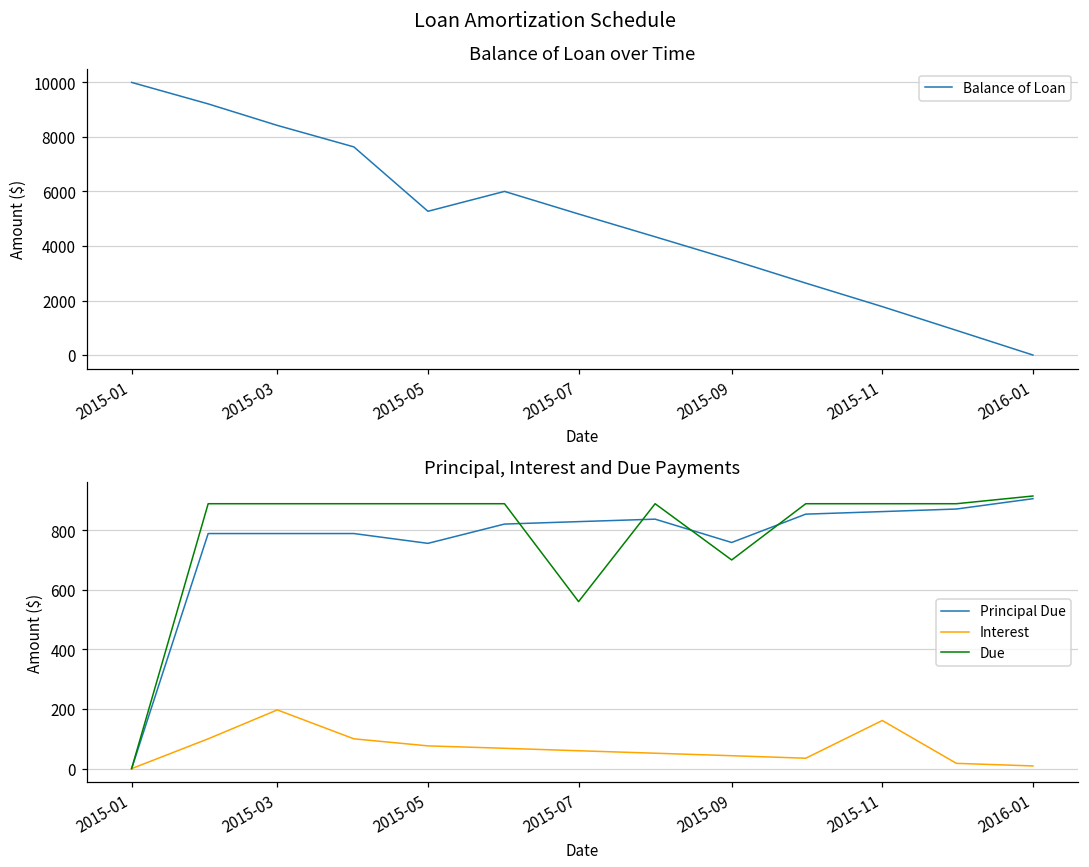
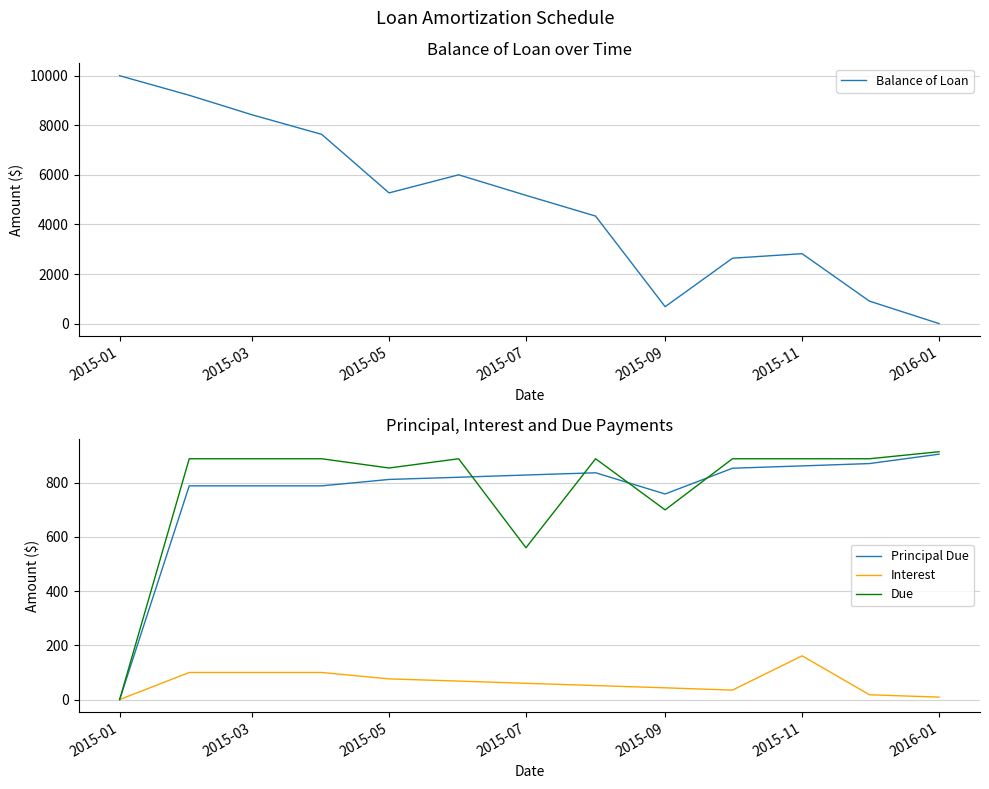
  {
    "Balance of Loan over Time": {
      "2015-01": 10000,
      "2015-03": 8400,
      "2015-05": 5300,
      "2015-07": 5200,
-     "2015-09": 3500,
-     "2015-11": 1800,
+     "2015-09": 700,
+     "2015-11": 2800,
      "2016-01": 0
    },
    "Principal, Interest and Due Payments": {
      "Principal Due": {
        "2015-03": 790,
-       "2015-05": 760,
+       "2015-05": 810,
        "2015-07": 830,
        "2015-09": 760,
        "2015-11": 860
      },
      "Interest": {
-       "2015-03": 200,
+       "2015-03": 100,
        "2015-05": 80,
        "2015-07": 60,
        "2015-09": 40,
        "2015-11": 160,
        "2016-01": 10
      },
      "Due": {
        "2015-03": 890,
-       "2015-05": 890,
+       "2015-05": 850,
        "2015-07": 560,
        "2015-09": 700,
        "2015-11": 890
      }
    }
  }
